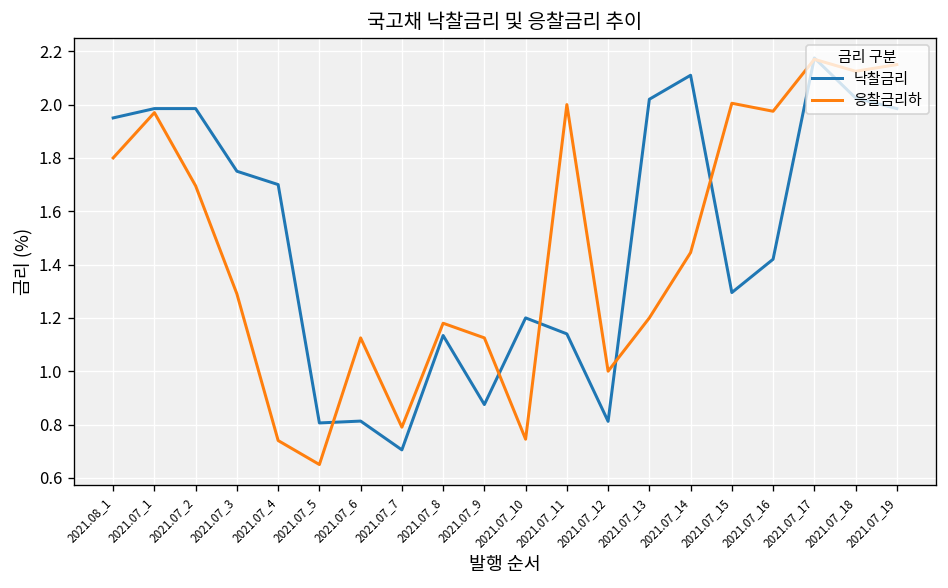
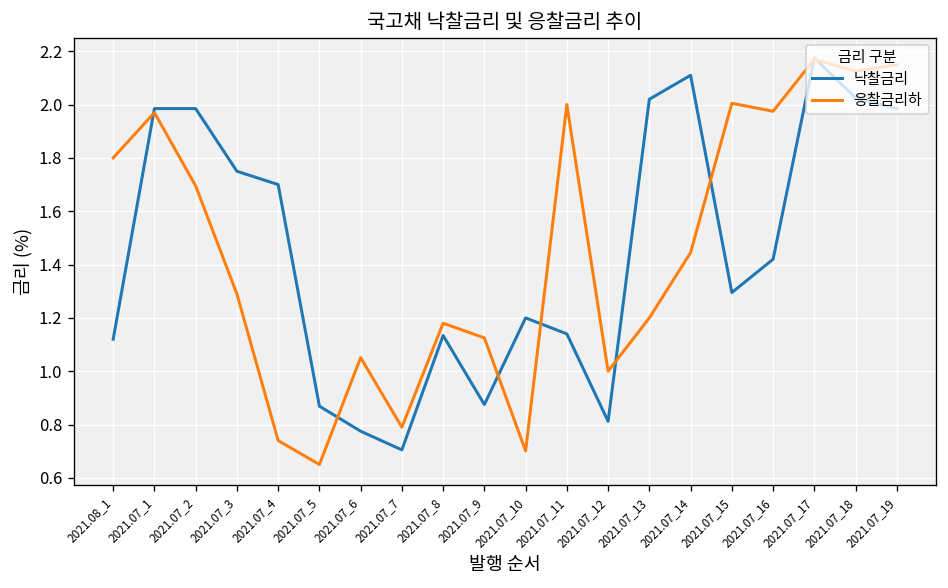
  {
    "낙찰금리": {
-     "2021.08_1": 1.95,
+     "2021.08_1": 1.12,
      "2021.07_1": 1.99,
      "2021.07_2": 1.99,
      "2021.07_3": 1.75,
      "2021.07_4": 1.70,
-     "2021.07_5": 0.81,
-     "2021.07_6": 0.81,
+     "2021.07_5": 0.87,
+     "2021.07_6": 0.78,
      "2021.07_7": 0.71,
      "2021.07_8": 1.13,
      "2021.07_9": 0.88,
      "2021.07_10": 1.20,
      "2021.07_11": 1.14,
      "2021.07_12": 0.81,
      "2021.07_13": 2.02,
      "2021.07_14": 2.11,
      "2021.07_15": 1.30,
      "2021.07_16": 1.42
    },
    "응찰금리하": {
      "2021.08_1": 1.80,
      "2021.07_1": 1.97,
      "2021.07_2": 1.70,
      "2021.07_3": 1.29,
      "2021.07_4": 0.74,
      "2021.07_5": 0.65,
-     "2021.07_6": 1.13,
+     "2021.07_6": 1.05,
      "2021.07_7": 0.79,
      "2021.07_8": 1.18,
      "2021.07_9": 1.13,
-     "2021.07_10": 0.75,
+     "2021.07_10": 0.70,
      "2021.07_11": 2.00,
      "2021.07_12": 1.00,
      "2021.07_13": 1.20,
      "2021.07_14": 1.45,
      "2021.07_15": 2.01,
      "2021.07_16": 1.98
    }
  }
